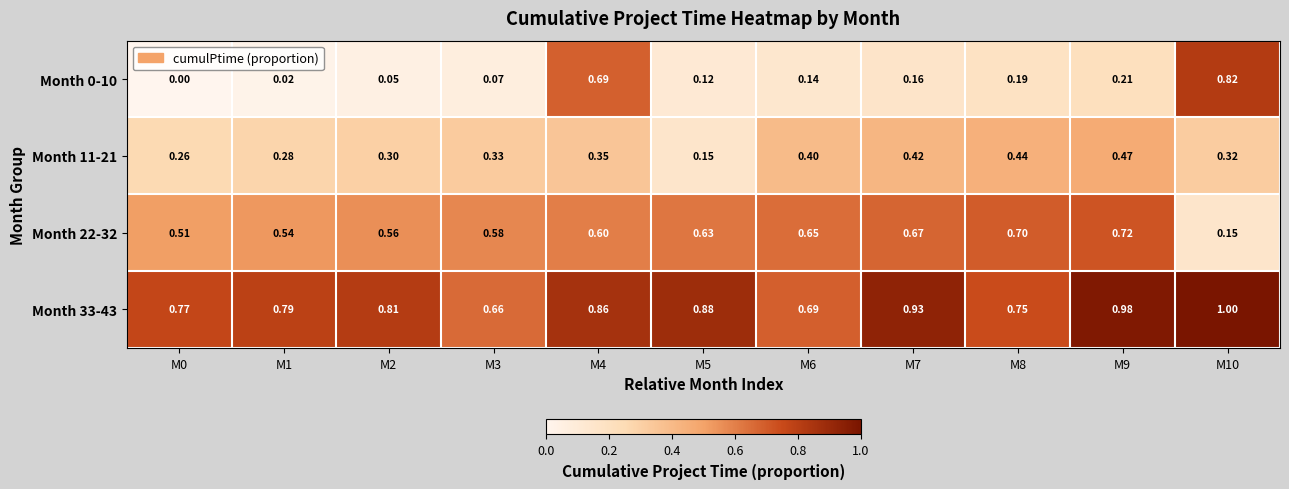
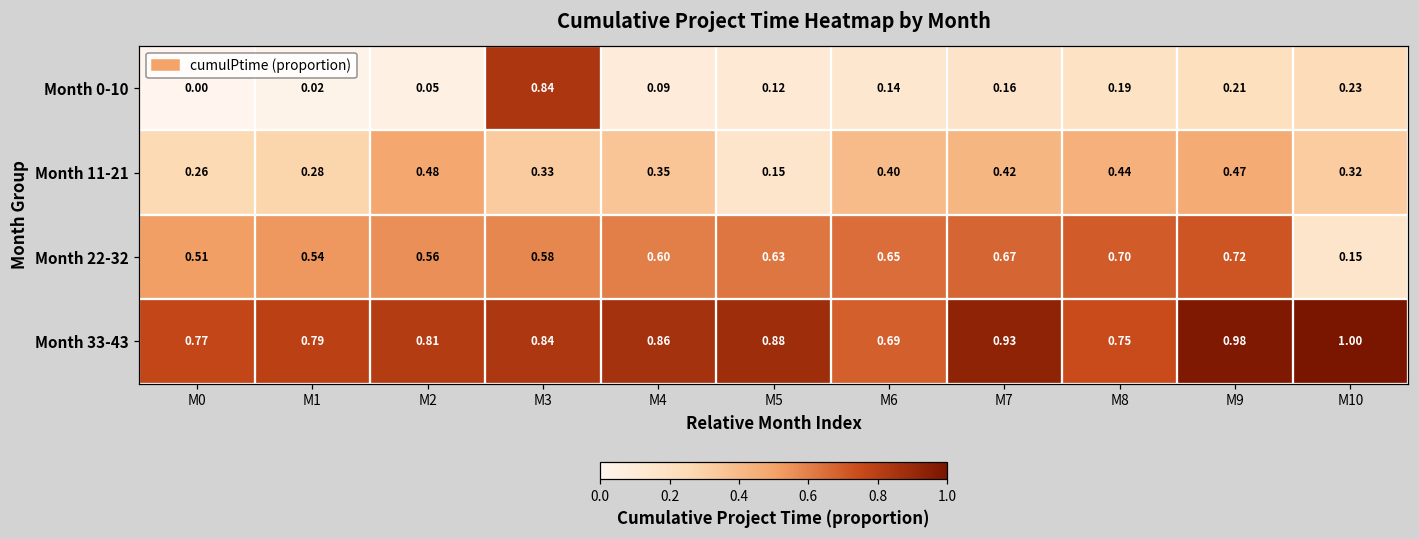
  {
    "Month 0-10": {
      "M0": 0.00,
      "M1": 0.02,
      "M2": 0.05,
-     "M3": 0.07,
-     "M4": 0.69,
+     "M3": 0.84,
+     "M4": 0.09,
      "M5": 0.12,
      "M6": 0.14,
      "M7": 0.16,
      "M8": 0.19,
      "M9": 0.21,
-     "M10": 0.82
+     "M10": 0.23
    },
    "Month 11-21": {
      "M0": 0.26,
      "M1": 0.28,
-     "M2": 0.30,
+     "M2": 0.48,
      "M3": 0.33,
      "M4": 0.35,
      "M5": 0.15,
      "M6": 0.40,
      "M7": 0.42,
      "M8": 0.44,
      "M9": 0.47,
      "M10": 0.32
    },
    "Month 22-32": {
      "M0": 0.51,
      "M1": 0.54,
      "M2": 0.56,
      "M3": 0.58,
      "M4": 0.60,
      "M5": 0.63,
      "M6": 0.65,
      "M7": 0.67,
      "M8": 0.70,
      "M9": 0.72,
      "M10": 0.15
    },
    "Month 33-43": {
      "M0": 0.77,
      "M1": 0.79,
      "M2": 0.81,
-     "M3": 0.66,
+     "M3": 0.84,
      "M4": 0.86,
      "M5": 0.88,
      "M6": 0.69,
      "M7": 0.93,
      "M8": 0.75,
      "M9": 0.98,
      "M10": 1.00
    }
  }
